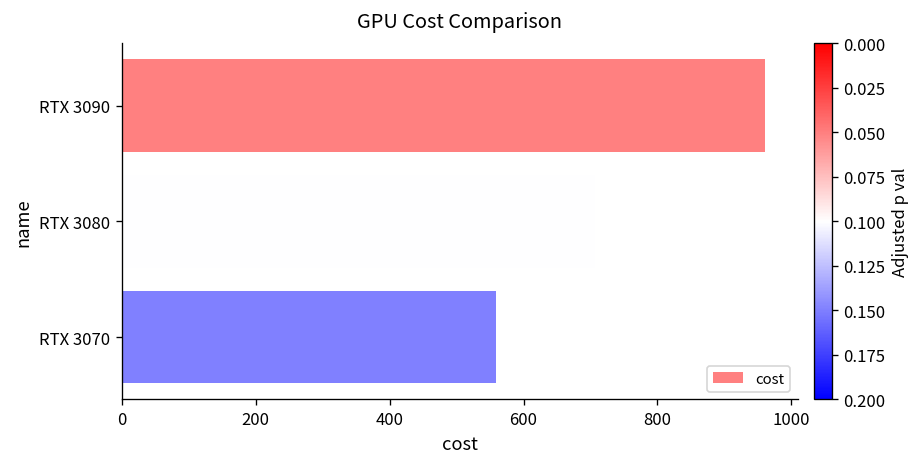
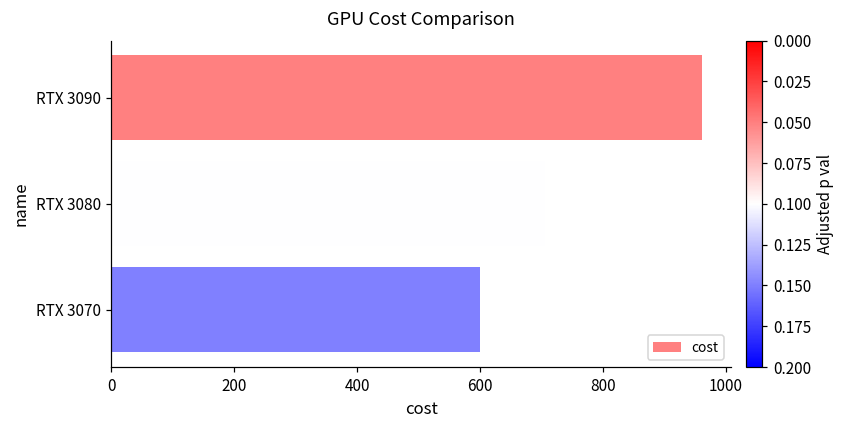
  {
    "RTX 3090": 960,
    "RTX 3080": 710,
-   "RTX 3070": 560
+   "RTX 3070": 600
  }
